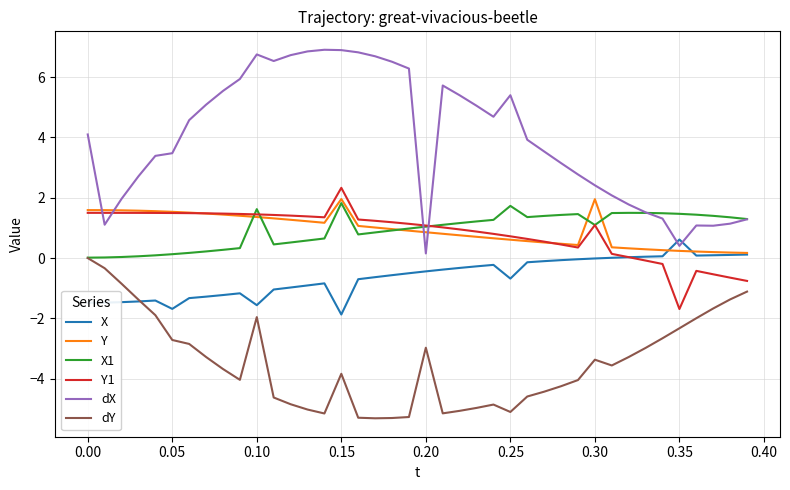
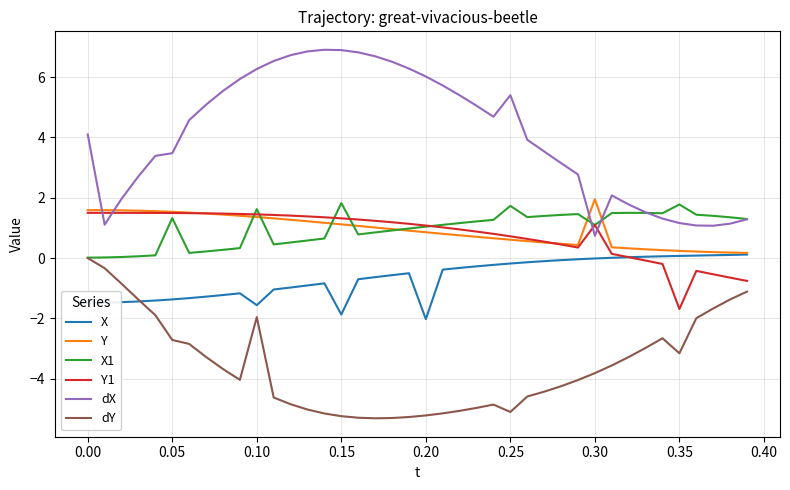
  {
    "X": {
-     "0.05": -1.7,
+     "0.05": -1.4,
      "0.10": -1.6,
      "0.15": -1.9,
-     "0.20": -0.4,
-     "0.25": -0.7,
+     "0.20": -2.0,
+     "0.25": -0.2,
      "0.30": 0.0,
-     "0.35": 0.6
+     "0.35": 0.1
    },
    "Y": {
      "0.00": 1.6,
      "0.10": 1.4,
-     "0.15": 2.0,
+     "0.15": 1.1,
      "0.20": 0.9,
      "0.25": 0.6,
      "0.30": 2.0,
      "0.35": 0.2
    },
    "X1": {
-     "0.05": 0.1,
+     "0.05": 1.3,
      "0.10": 1.6,
      "0.15": 1.8,
      "0.25": 1.7,
-     "0.35": 1.5
+     "0.35": 1.8
    },
    "Y1": {
      "0.00": 1.5,
      "0.10": 1.4,
-     "0.15": 2.3,
+     "0.15": 1.3,
      "0.25": 0.7,
      "0.35": -1.7
    },
    "dX": {
      "0.00": 4.1,
      "0.05": 3.5,
-     "0.10": 6.8,
+     "0.10": 6.3,
      "0.15": 6.9,
-     "0.20": 0.2,
+     "0.20": 6.0,
      "0.25": 5.4,
-     "0.30": 2.4,
-     "0.35": 0.4
+     "0.30": 0.7,
+     "0.35": 1.2
    },
    "dY": {
      "0.05": -2.7,
      "0.10": -2.0,
-     "0.15": -3.8,
-     "0.20": -3.0,
+     "0.15": -5.2,
+     "0.20": -5.2,
      "0.25": -5.1,
-     "0.30": -3.4,
-     "0.35": -2.3
+     "0.30": -3.8,
+     "0.35": -3.2
    }
  }
